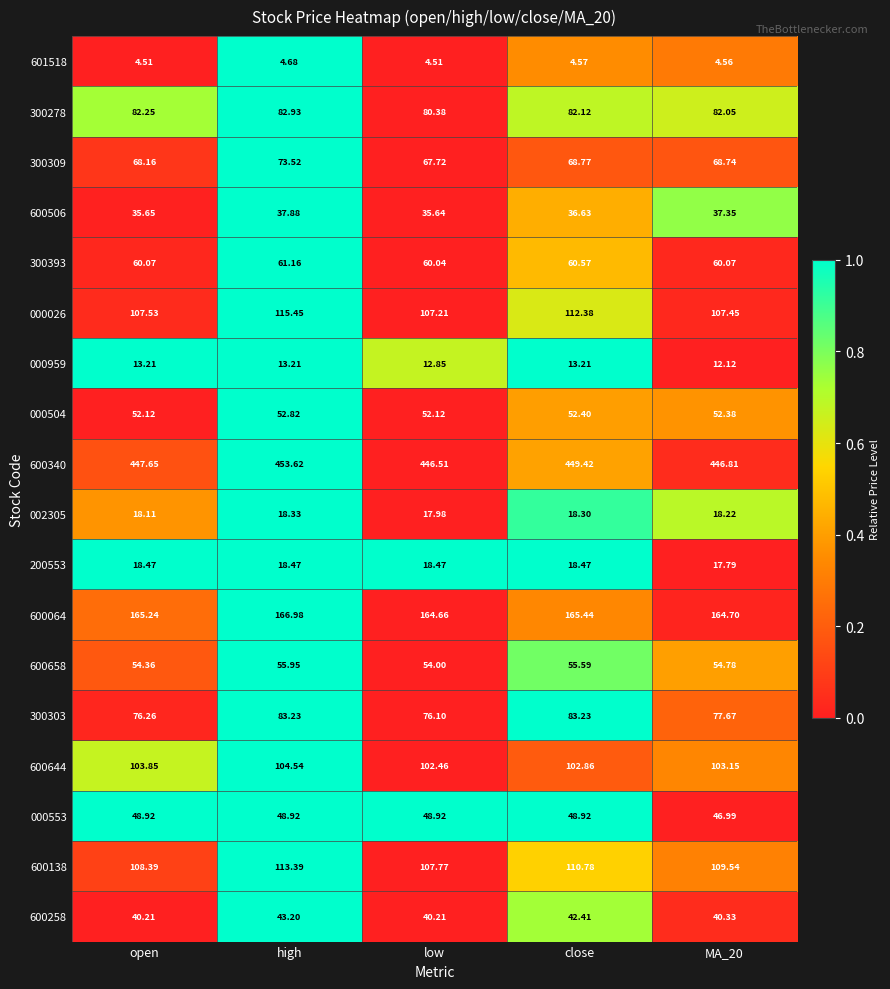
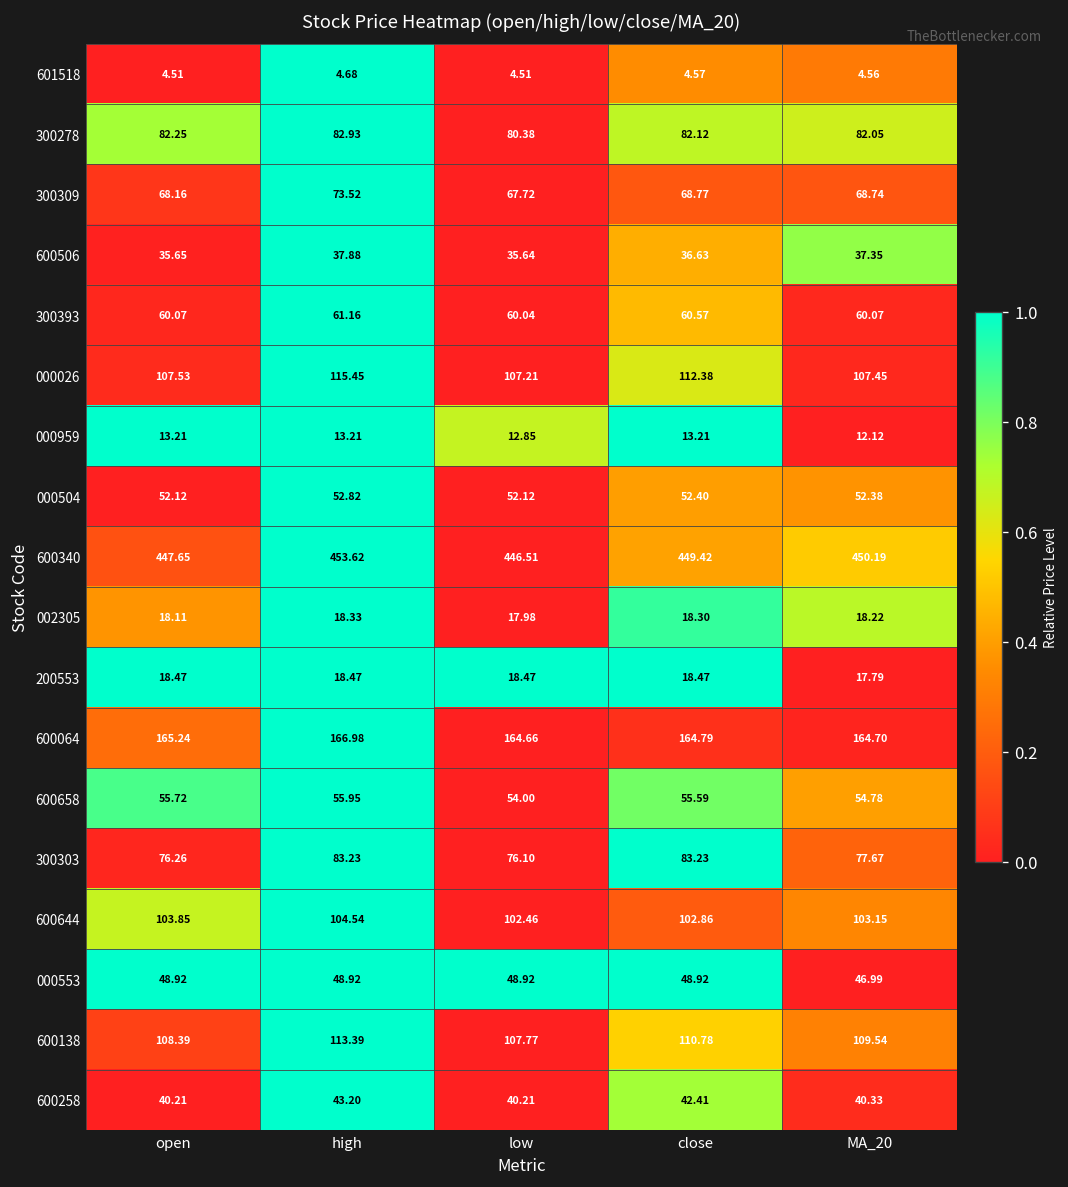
  {
    "601518": {
      "open": 4.51,
      "high": 4.68,
      "low": 4.51,
      "close": 4.57,
      "MA_20": 4.56
    },
    "300278": {
      "open": 82.25,
      "high": 82.93,
      "low": 80.38,
      "close": 82.12,
      "MA_20": 82.05
    },
    "300309": {
      "open": 68.16,
      "high": 73.52,
      "low": 67.72,
      "close": 68.77,
      "MA_20": 68.74
    },
    "600506": {
      "open": 35.65,
      "high": 37.88,
      "low": 35.64,
      "close": 36.63,
      "MA_20": 37.35
    },
    "300393": {
      "open": 60.07,
      "high": 61.16,
      "low": 60.04,
      "close": 60.57,
      "MA_20": 60.07
    },
    "000026": {
      "open": 107.53,
      "high": 115.45,
      "low": 107.21,
      "close": 112.38,
      "MA_20": 107.45
    },
    "000959": {
      "open": 13.21,
      "high": 13.21,
      "low": 12.85,
      "close": 13.21,
      "MA_20": 12.12
    },
    "000504": {
      "open": 52.12,
      "high": 52.82,
      "low": 52.12,
      "close": 52.40,
      "MA_20": 52.38
    },
    "600340": {
      "open": 447.65,
      "high": 453.62,
      "low": 446.51,
      "close": 449.42,
-     "MA_20": 446.81
+     "MA_20": 450.19
    },
    "002305": {
      "open": 18.11,
      "high": 18.33,
      "low": 17.98,
      "close": 18.30,
      "MA_20": 18.22
    },
    "200553": {
      "open": 18.47,
      "high": 18.47,
      "low": 18.47,
      "close": 18.47,
      "MA_20": 17.79
    },
    "600064": {
      "open": 165.24,
      "high": 166.98,
      "low": 164.66,
-     "close": 165.44,
+     "close": 164.79,
      "MA_20": 164.70
    },
    "600658": {
-     "open": 54.36,
+     "open": 55.72,
      "high": 55.95,
      "low": 54.00,
      "close": 55.59,
      "MA_20": 54.78
    },
    "300303": {
      "open": 76.26,
      "high": 83.23,
      "low": 76.10,
      "close": 83.23,
      "MA_20": 77.67
    },
    "600644": {
      "open": 103.85,
      "high": 104.54,
      "low": 102.46,
      "close": 102.86,
      "MA_20": 103.15
    },
    "000553": {
      "open": 48.92,
      "high": 48.92,
      "low": 48.92,
      "close": 48.92,
      "MA_20": 46.99
    },
    "600138": {
      "open": 108.39,
      "high": 113.39,
      "low": 107.77,
      "close": 110.78,
      "MA_20": 109.54
    },
    "600258": {
      "open": 40.21,
      "high": 43.20,
      "low": 40.21,
      "close": 42.41,
      "MA_20": 40.33
    }
  }
